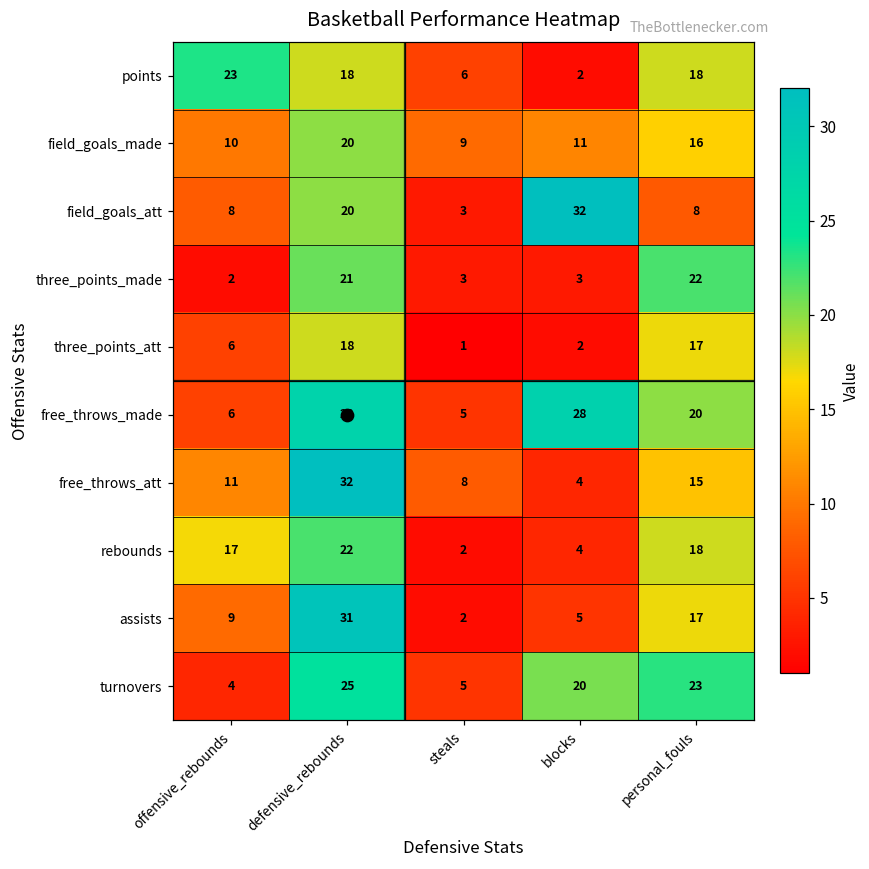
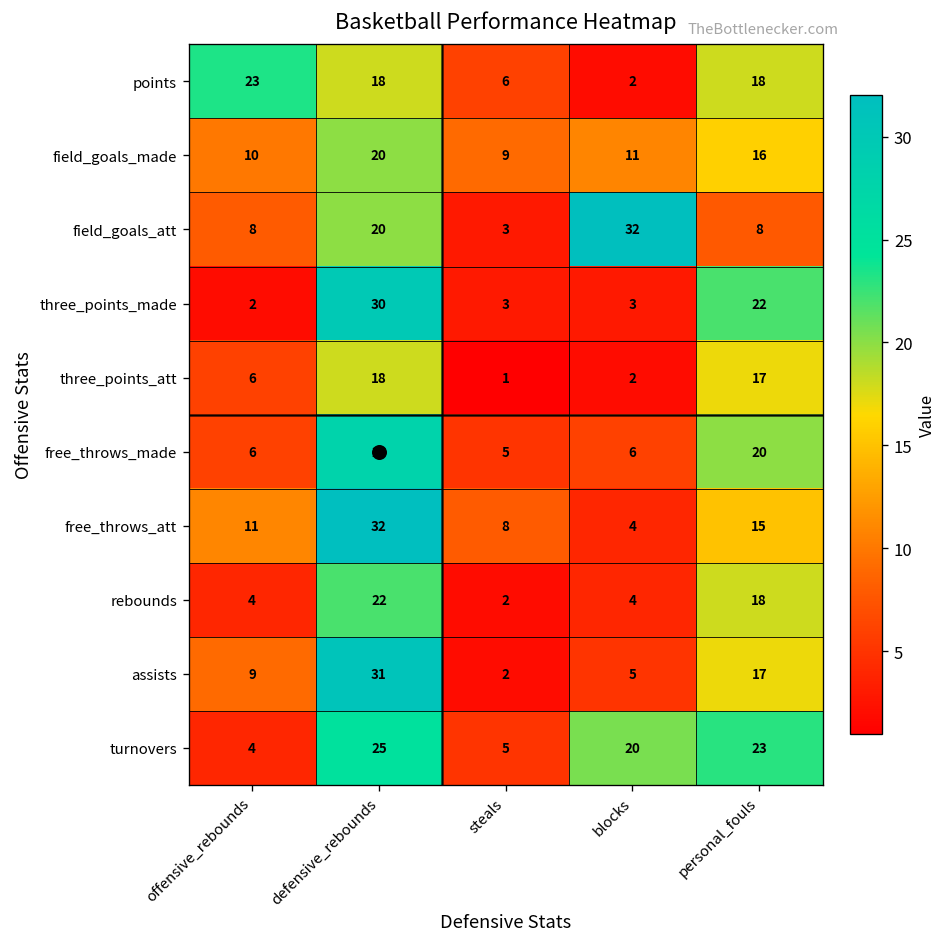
  {
    "points": {
      "offensive_rebounds": 23,
      "defensive_rebounds": 18,
      "steals": 6,
      "blocks": 2,
      "personal_fouls": 18
    },
    "field_goals_made": {
      "offensive_rebounds": 10,
      "defensive_rebounds": 20,
      "steals": 9,
      "blocks": 11,
      "personal_fouls": 16
    },
    "field_goals_att": {
      "offensive_rebounds": 8,
      "defensive_rebounds": 20,
      "steals": 3,
      "blocks": 32,
      "personal_fouls": 8
    },
    "three_points_made": {
      "offensive_rebounds": 2,
-     "defensive_rebounds": 21,
+     "defensive_rebounds": 30,
      "steals": 3,
      "blocks": 3,
      "personal_fouls": 22
    },
    "three_points_att": {
      "offensive_rebounds": 6,
      "defensive_rebounds": 18,
      "steals": 1,
      "blocks": 2,
      "personal_fouls": 17
    },
    "free_throws_made": {
      "offensive_rebounds": 6,
      "steals": 5,
-     "blocks": 28,
+     "blocks": 6,
      "personal_fouls": 20
    },
    "free_throws_att": {
      "offensive_rebounds": 11,
      "defensive_rebounds": 32,
      "steals": 8,
      "blocks": 4,
      "personal_fouls": 15
    },
    "rebounds": {
-     "offensive_rebounds": 17,
+     "offensive_rebounds": 4,
      "defensive_rebounds": 22,
      "steals": 2,
      "blocks": 4,
      "personal_fouls": 18
    },
    "assists": {
      "offensive_rebounds": 9,
      "defensive_rebounds": 31,
      "steals": 2,
      "blocks": 5,
      "personal_fouls": 17
    },
    "turnovers": {
      "offensive_rebounds": 4,
      "defensive_rebounds": 25,
      "steals": 5,
      "blocks": 20,
      "personal_fouls": 23
    }
  }
